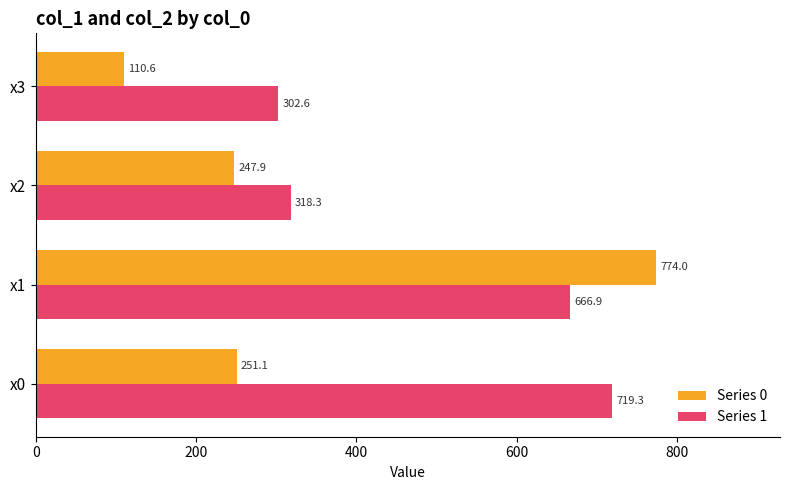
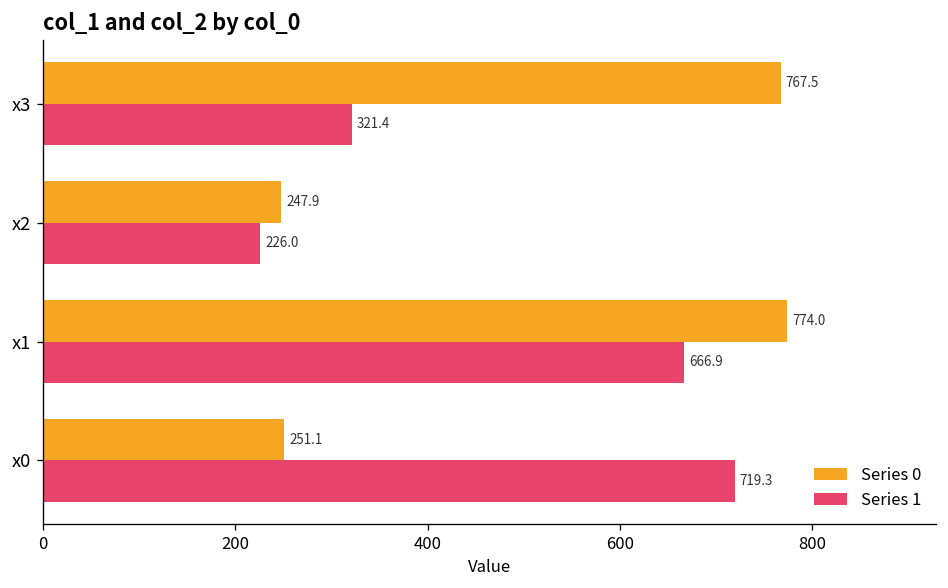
  {
    "Series 0": {
-     "x3": 110.6,
+     "x3": 767.5,
      "x2": 247.9,
      "x1": 774.0,
      "x0": 251.1
    },
    "Series 1": {
-     "x3": 302.6,
-     "x2": 318.3,
+     "x3": 321.4,
+     "x2": 226.0,
      "x1": 666.9,
      "x0": 719.3
    }
  }
